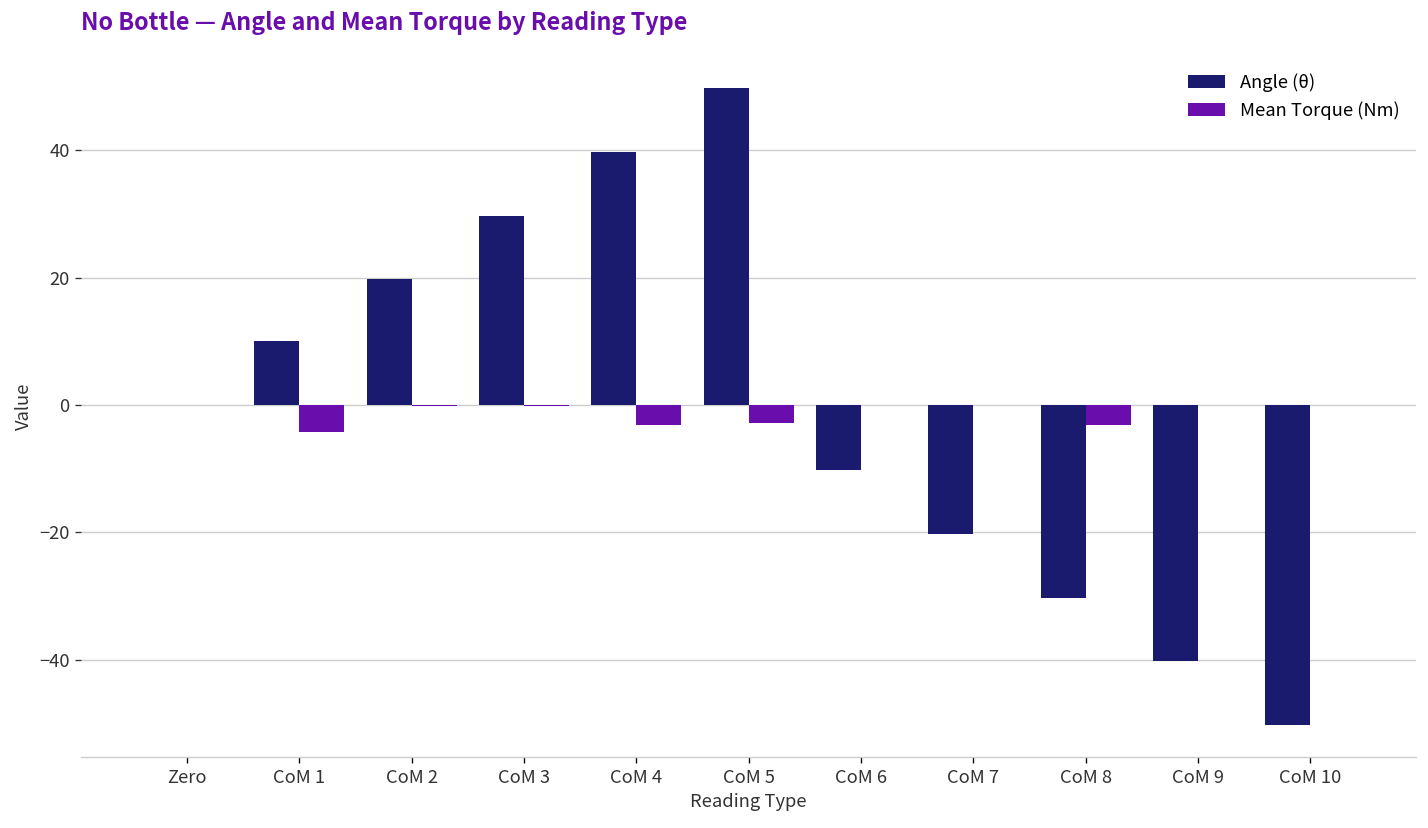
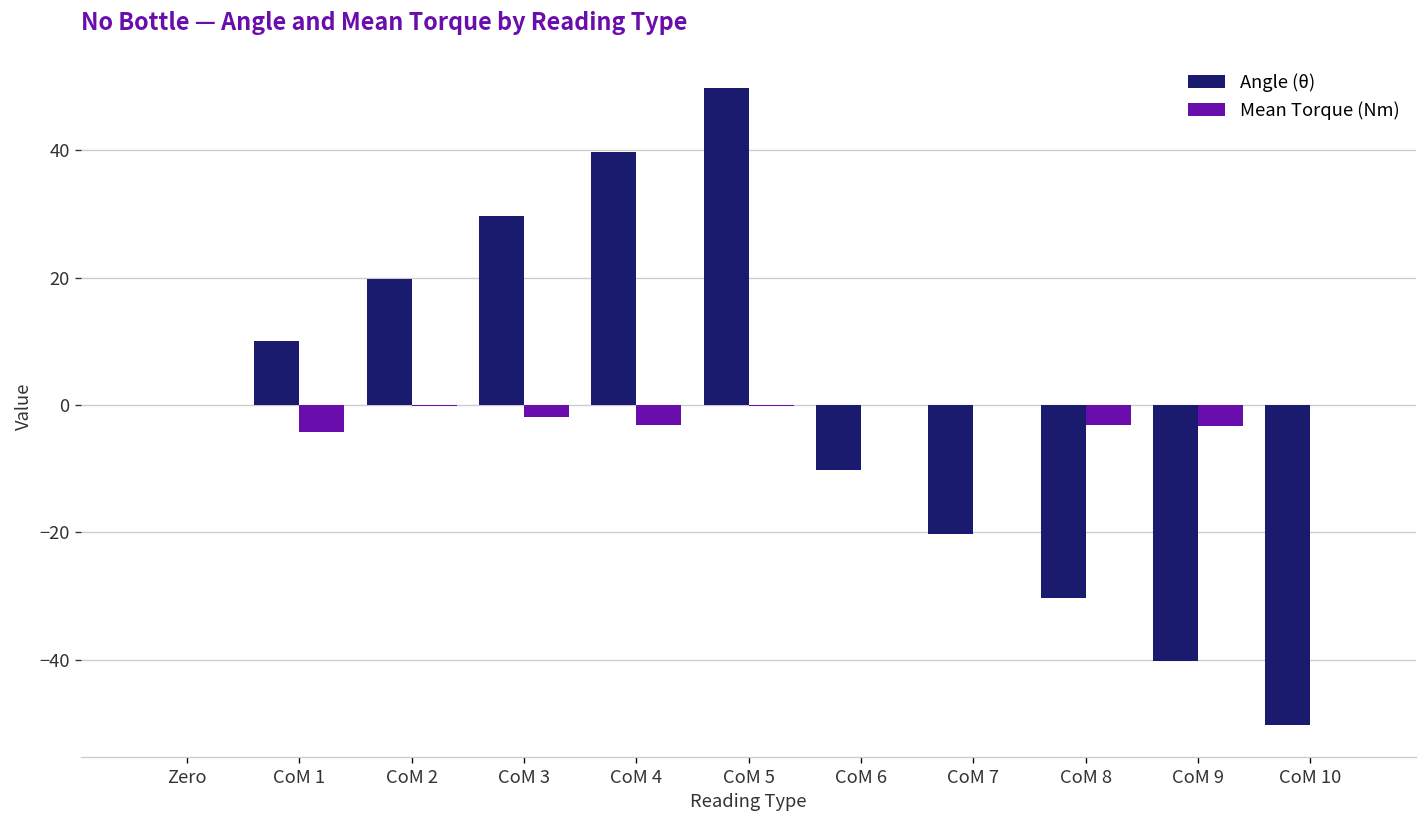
  {
    "Angle (θ)": {
      "Zero": 0,
      "CoM 1": 10,
      "CoM 2": 20,
      "CoM 3": 30,
      "CoM 4": 40,
      "CoM 5": 50,
      "CoM 6": -10,
      "CoM 7": -20,
      "CoM 8": -30,
      "CoM 9": -40,
      "CoM 10": -50
    },
    "Mean Torque (Nm)": {
      "CoM 1": -4,
-     "CoM 3": 0,
+     "CoM 3": -2,
      "CoM 4": -3,
-     "CoM 5": -3,
+     "CoM 5": 0,
      "CoM 8": -3,
-     "CoM 9": 0
+     "CoM 9": -3
    }
  }
